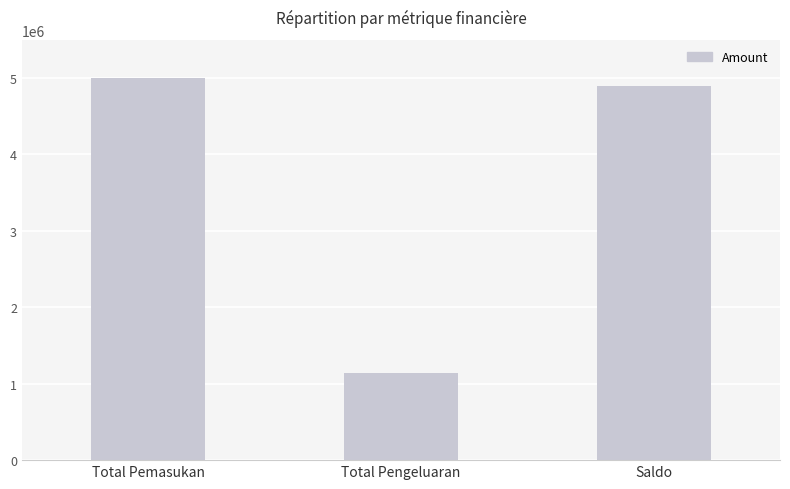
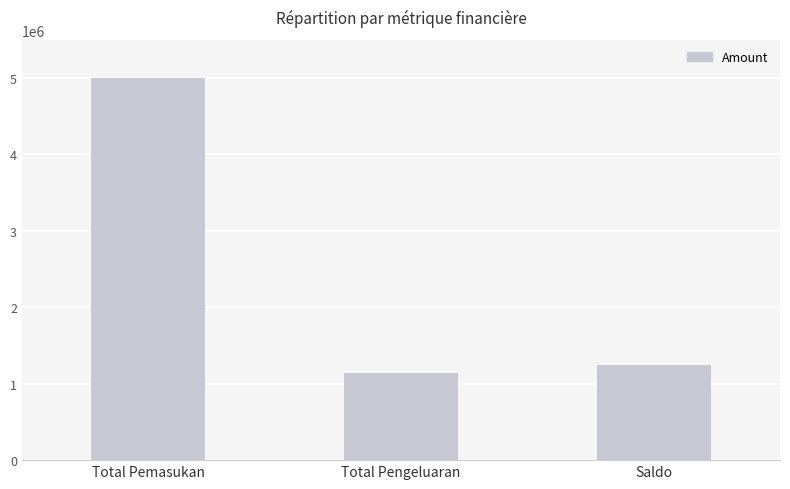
  {
    "Total Pemasukan": 5000000,
    "Total Pengeluaran": 1100000,
-   "Saldo": 4900000
+   "Saldo": 1200000
  }
